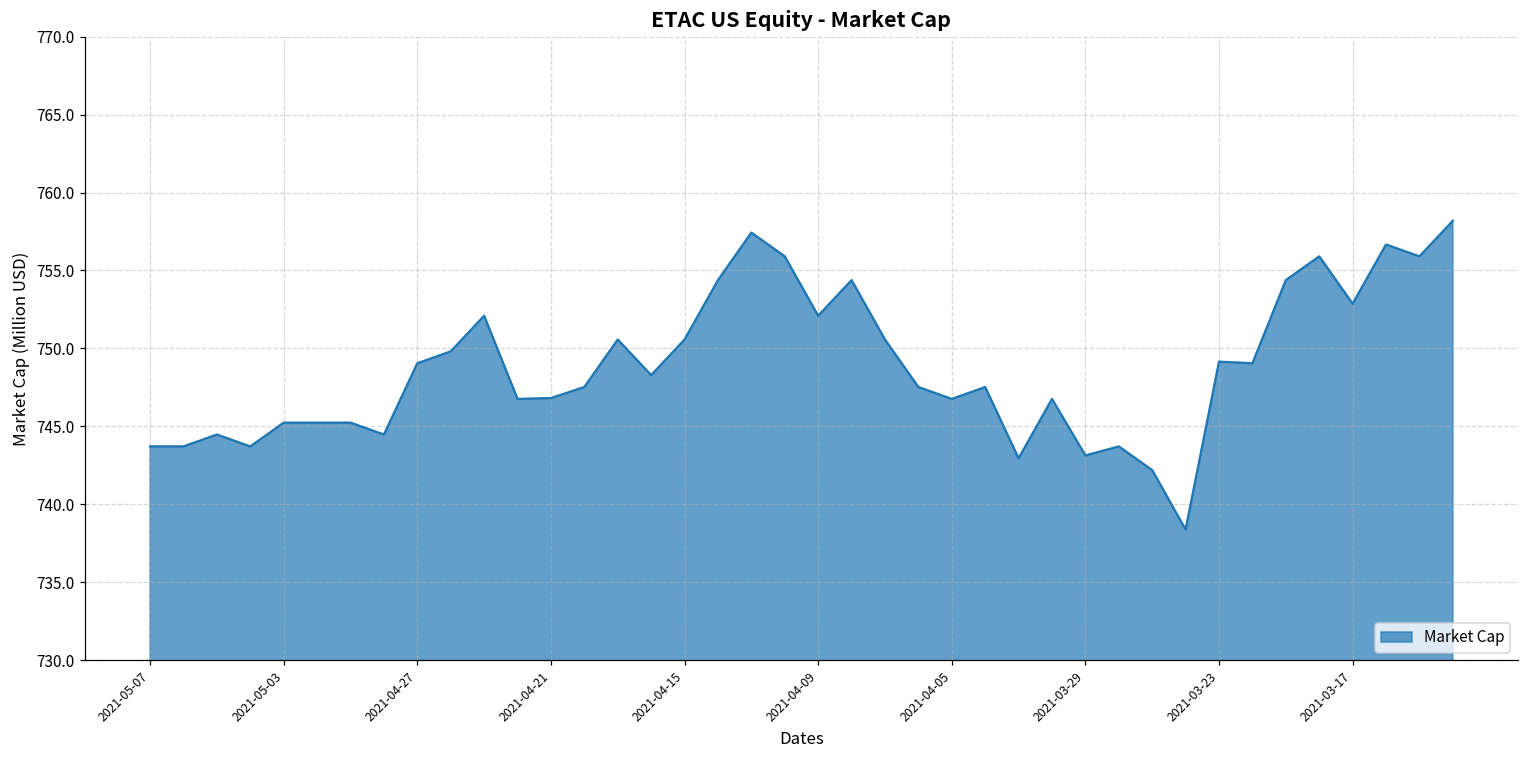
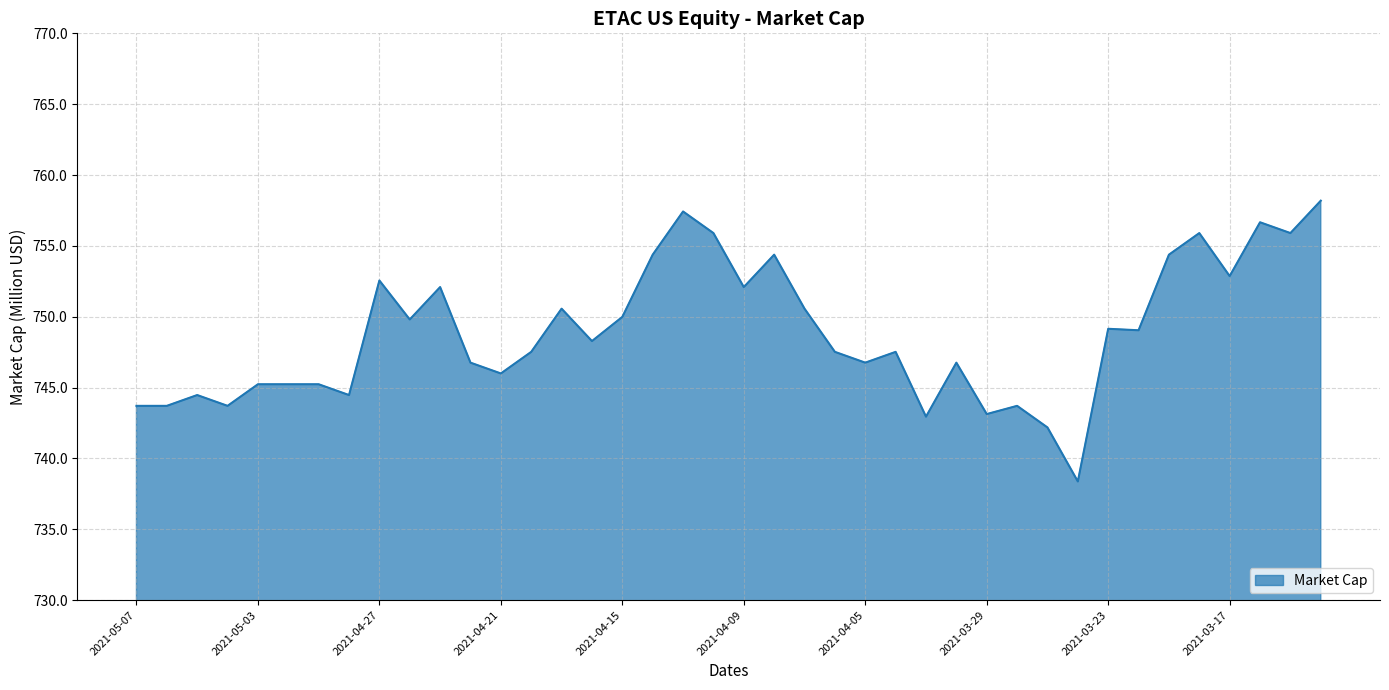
  {
    "2021-05-07": 743.7,
    "2021-05-03": 745.2,
-   "2021-04-27": 749.0,
-   "2021-04-21": 746.8,
-   "2021-04-15": 750.6,
+   "2021-04-27": 752.6,
+   "2021-04-21": 746.0,
+   "2021-04-15": 750.0,
    "2021-04-09": 752.1,
    "2021-04-05": 746.8,
    "2021-03-29": 743.1,
    "2021-03-23": 749.2,
    "2021-03-17": 752.9
  }
